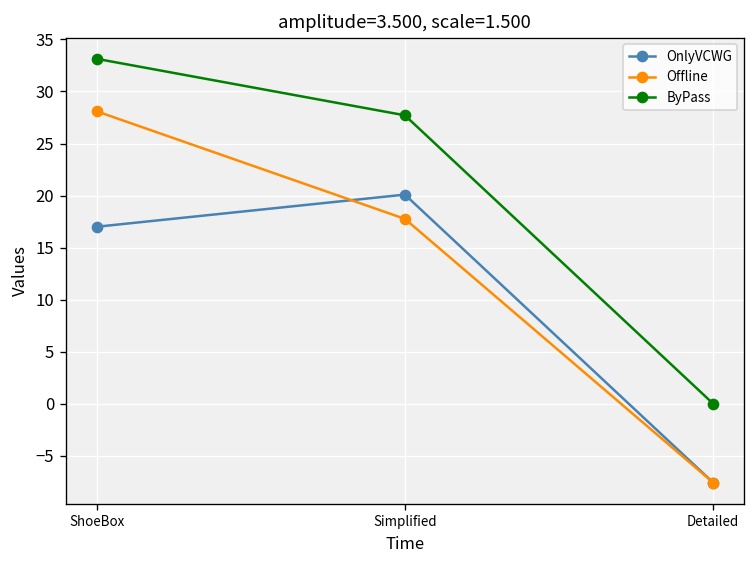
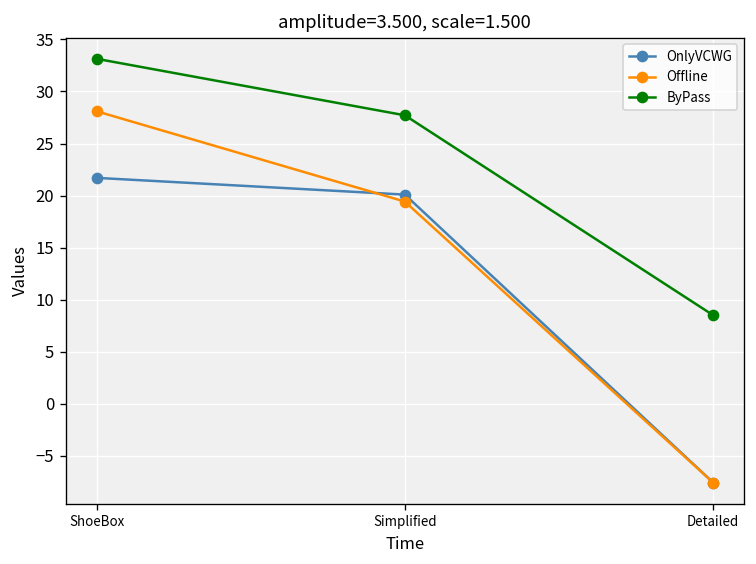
  {
    "OnlyVCWG": {
-     "ShoeBox": 17,
+     "ShoeBox": 22,
      "Simplified": 20
    },
    "Offline": {
      "ShoeBox": 28,
-     "Simplified": 18
+     "Simplified": 19
    },
    "ByPass": {
      "ShoeBox": 33,
      "Simplified": 28,
-     "Detailed": 0
+     "Detailed": 9
    }
  }
